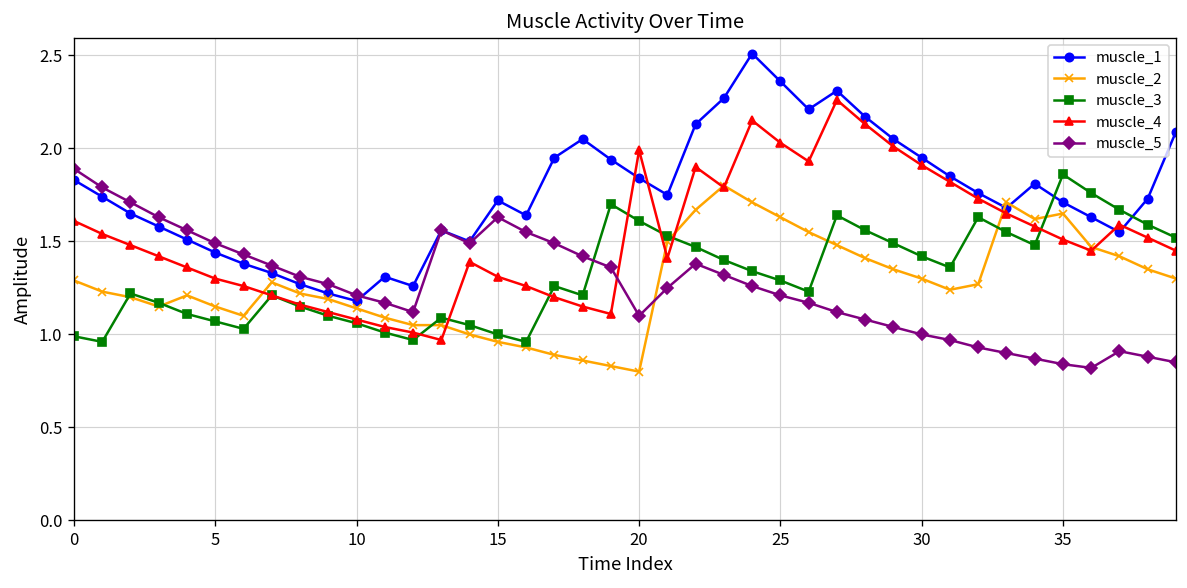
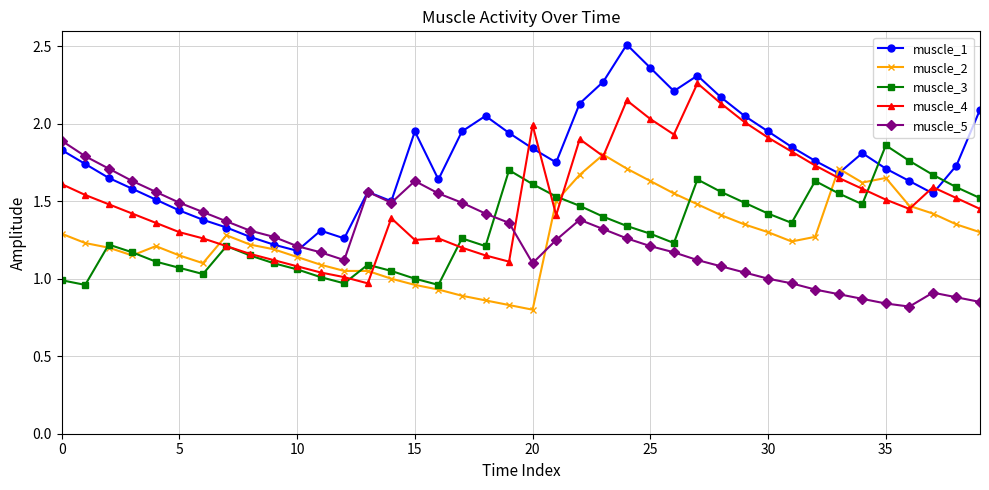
  {
    "muscle_1": {
      "0": 1.83,
      "5": 1.44,
      "10": 1.18,
-     "15": 1.72,
+     "15": 1.95,
      "20": 1.84,
      "25": 2.36,
      "30": 1.95,
      "35": 1.71
    },
    "muscle_2": {
      "0": 1.29,
      "5": 1.15,
      "10": 1.14,
      "15": 0.96,
      "20": 0.80,
      "25": 1.63,
      "30": 1.30,
      "35": 1.65
    },
    "muscle_3": {
      "0": 0.99,
      "5": 1.07,
      "10": 1.06,
      "15": 1.00,
      "20": 1.61,
      "25": 1.29,
      "30": 1.42,
      "35": 1.86
    },
    "muscle_4": {
      "0": 1.61,
      "5": 1.30,
      "10": 1.08,
-     "15": 1.31,
+     "15": 1.25,
      "20": 1.99,
      "25": 2.03,
      "30": 1.91,
      "35": 1.51
    },
    "muscle_5": {
      "0": 1.89,
      "5": 1.49,
      "10": 1.21,
      "15": 1.63,
      "20": 1.10,
      "25": 1.21,
      "30": 1.00,
      "35": 0.84
    }
  }
